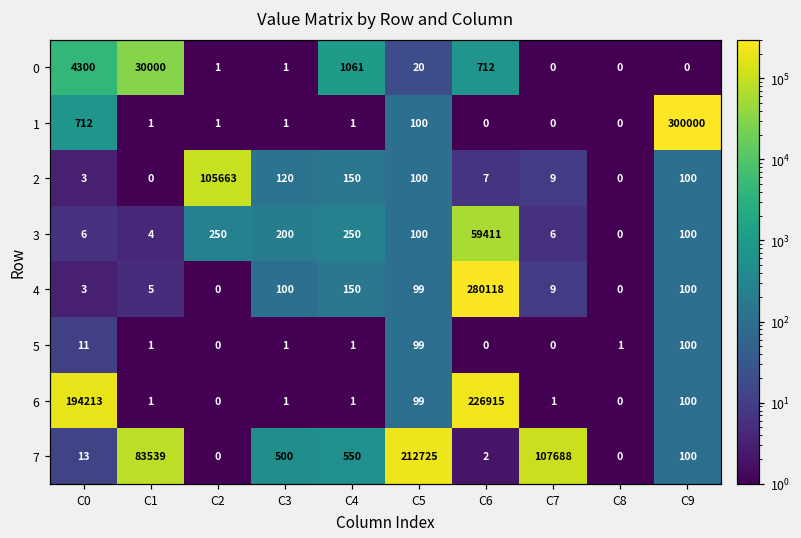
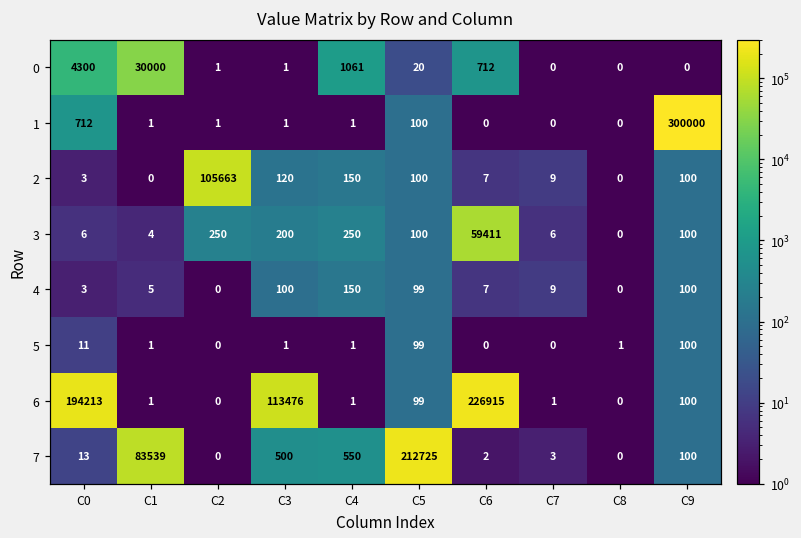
  {
    "0": {
      "C0": 4300,
      "C1": 30000,
      "C2": 1,
      "C3": 1,
      "C4": 1061,
      "C5": 20,
      "C6": 712,
      "C7": 0,
      "C8": 0,
      "C9": 0
    },
    "1": {
      "C0": 712,
      "C1": 1,
      "C2": 1,
      "C3": 1,
      "C4": 1,
      "C5": 100,
      "C6": 0,
      "C7": 0,
      "C8": 0,
      "C9": 300000
    },
    "2": {
      "C0": 3,
      "C1": 0,
      "C2": 105663,
      "C3": 120,
      "C4": 150,
      "C5": 100,
      "C6": 7,
      "C7": 9,
      "C8": 0,
      "C9": 100
    },
    "3": {
      "C0": 6,
      "C1": 4,
      "C2": 250,
      "C3": 200,
      "C4": 250,
      "C5": 100,
      "C6": 59411,
      "C7": 6,
      "C8": 0,
      "C9": 100
    },
    "4": {
      "C0": 3,
      "C1": 5,
      "C2": 0,
      "C3": 100,
      "C4": 150,
      "C5": 99,
-     "C6": 280118,
+     "C6": 7,
      "C7": 9,
      "C8": 0,
      "C9": 100
    },
    "5": {
      "C0": 11,
      "C1": 1,
      "C2": 0,
      "C3": 1,
      "C4": 1,
      "C5": 99,
      "C6": 0,
      "C7": 0,
      "C8": 1,
      "C9": 100
    },
    "6": {
      "C0": 194213,
      "C1": 1,
      "C2": 0,
-     "C3": 1,
+     "C3": 113476,
      "C4": 1,
      "C5": 99,
      "C6": 226915,
      "C7": 1,
      "C8": 0,
      "C9": 100
    },
    "7": {
      "C0": 13,
      "C1": 83539,
      "C2": 0,
      "C3": 500,
      "C4": 550,
      "C5": 212725,
      "C6": 2,
-     "C7": 107688,
+     "C7": 3,
      "C8": 0,
      "C9": 100
    }
  }
